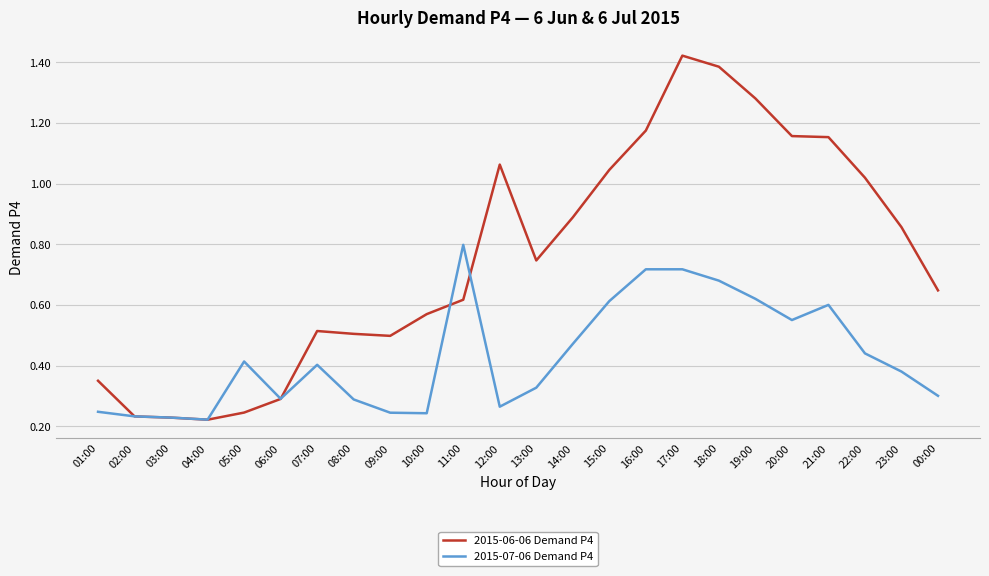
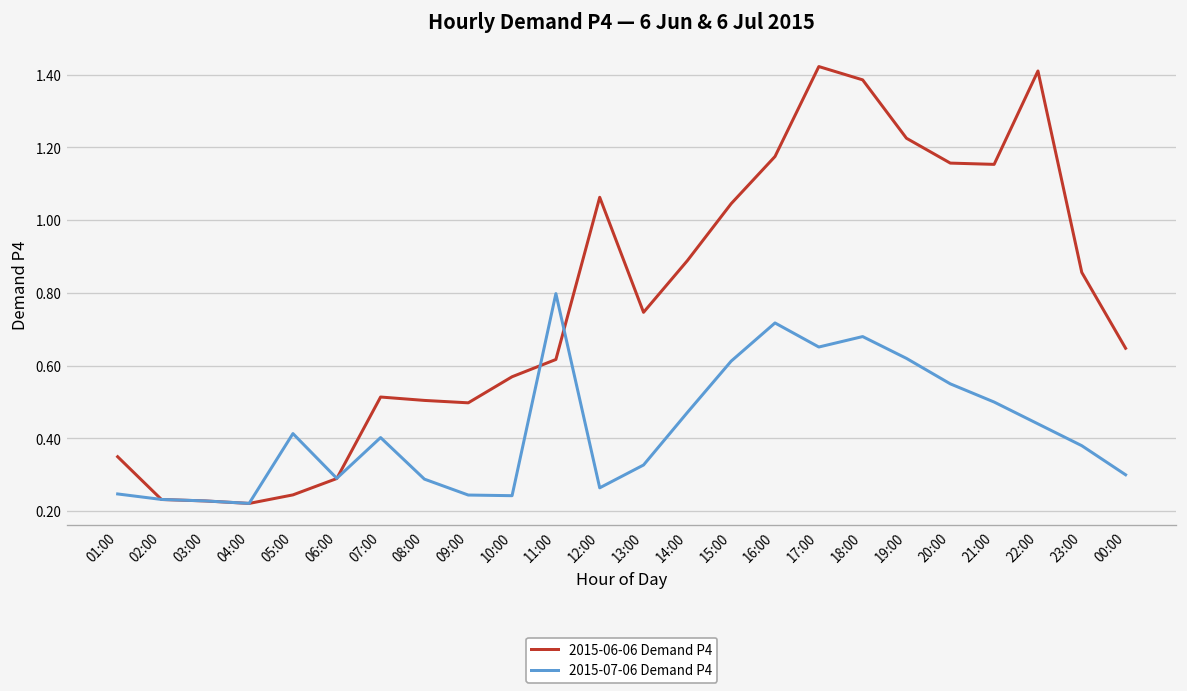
  {
    "2015-06-06 Demand P4": {
      "01:00": 0.35,
      "05:00": 0.24,
      "07:00": 0.51,
      "08:00": 0.50,
      "09:00": 0.50,
      "10:00": 0.57,
      "11:00": 0.62,
      "12:00": 1.06,
      "13:00": 0.75,
      "14:00": 0.89,
      "15:00": 1.05,
      "16:00": 1.18,
      "17:00": 1.42,
      "18:00": 1.39,
-     "19:00": 1.28,
+     "19:00": 1.23,
      "20:00": 1.16,
      "21:00": 1.15,
-     "22:00": 1.02,
+     "22:00": 1.41,
      "23:00": 0.86,
      "00:00": 0.65
    },
    "2015-07-06 Demand P4": {
      "01:00": 0.25,
      "05:00": 0.41,
      "07:00": 0.40,
      "08:00": 0.29,
      "09:00": 0.24,
      "10:00": 0.24,
      "11:00": 0.80,
      "12:00": 0.26,
      "13:00": 0.33,
      "14:00": 0.47,
      "15:00": 0.61,
      "16:00": 0.72,
-     "17:00": 0.72,
+     "17:00": 0.65,
      "18:00": 0.68,
      "19:00": 0.62,
      "20:00": 0.55,
-     "21:00": 0.6,
+     "21:00": 0.5,
      "22:00": 0.44,
      "23:00": 0.38,
      "00:00": 0.30
    }
  }
